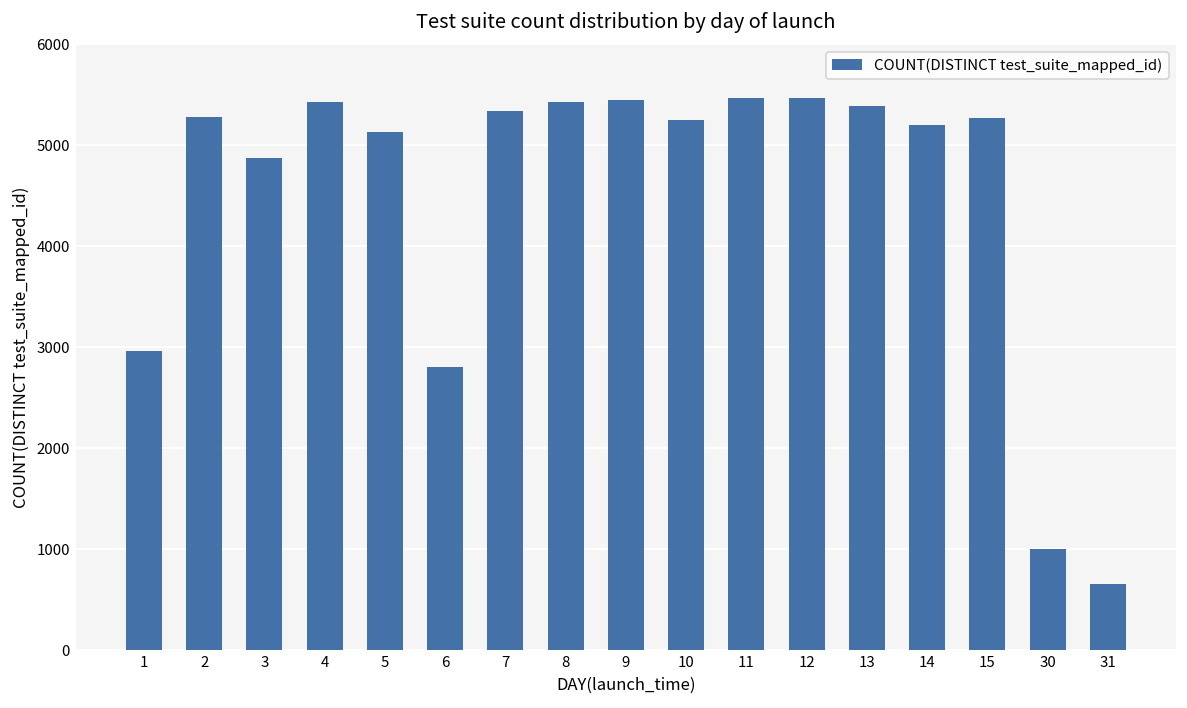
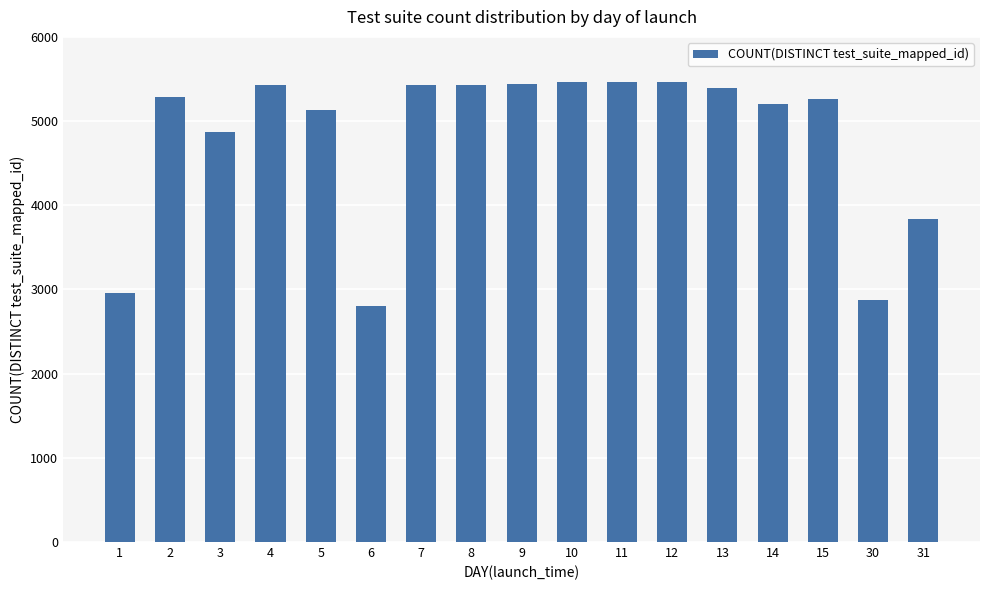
  {
    "1": 3000,
    "2": 5300,
    "3": 4900,
    "4": 5400,
    "5": 5100,
    "6": 2800,
-   "7": 5300,
+   "7": 5400,
    "8": 5400,
    "9": 5400,
-   "10": 5200,
+   "10": 5500,
    "11": 5500,
    "12": 5500,
    "13": 5400,
    "14": 5200,
    "15": 5300,
-   "30": 1000,
-   "31": 700
+   "30": 2900,
+   "31": 3800
  }
